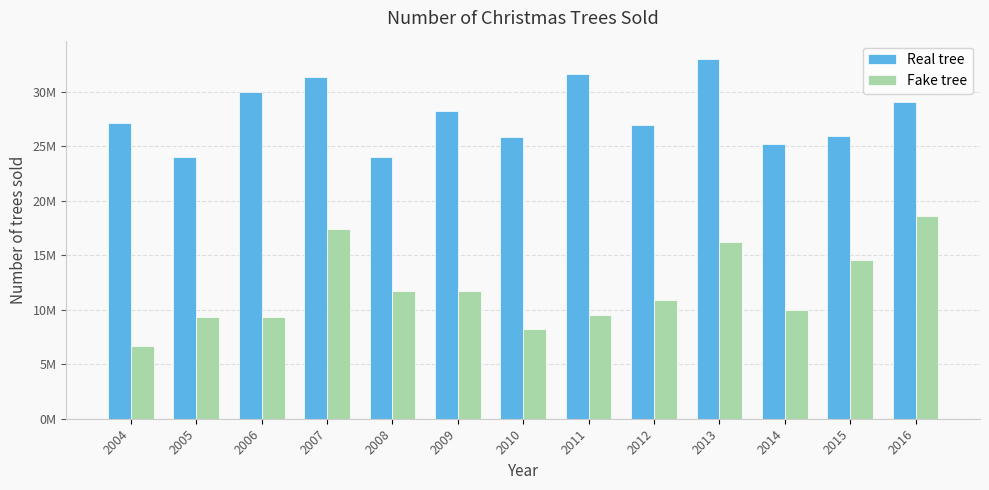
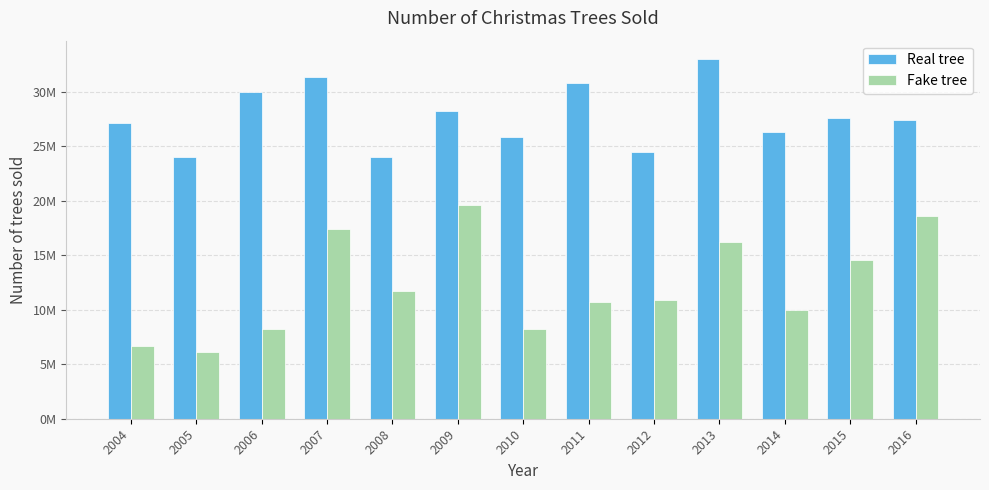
  {
    "Real tree": {
      "2004": 27100000,
      "2005": 24000000,
      "2006": 30000000,
      "2007": 31300000,
      "2008": 24000000,
      "2009": 28200000,
      "2010": 25900000,
-     "2011": 31600000,
-     "2012": 26900000,
+     "2011": 30800000,
+     "2012": 24500000,
      "2013": 33000000,
-     "2014": 25200000,
-     "2015": 25900000,
-     "2016": 29100000
+     "2014": 26300000,
+     "2015": 27500000,
+     "2016": 27400000
    },
    "Fake tree": {
      "2004": 6700000,
-     "2005": 9300000,
-     "2006": 9300000,
+     "2005": 6100000,
+     "2006": 8200000,
      "2007": 17400000,
      "2008": 11700000,
-     "2009": 11700000,
+     "2009": 19600000,
      "2010": 8200000,
-     "2011": 9500000,
+     "2011": 10700000,
      "2012": 10900000,
      "2013": 16200000,
      "2014": 10000000,
      "2015": 14600000,
      "2016": 18600000
    }
  }
